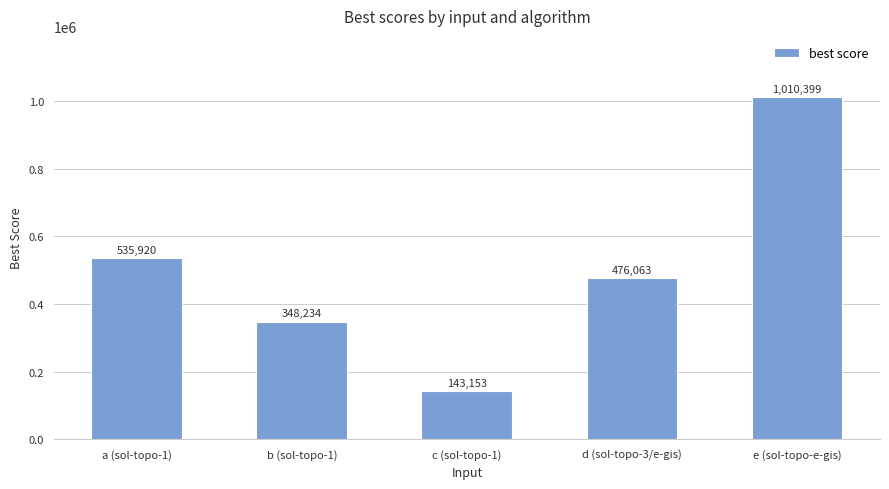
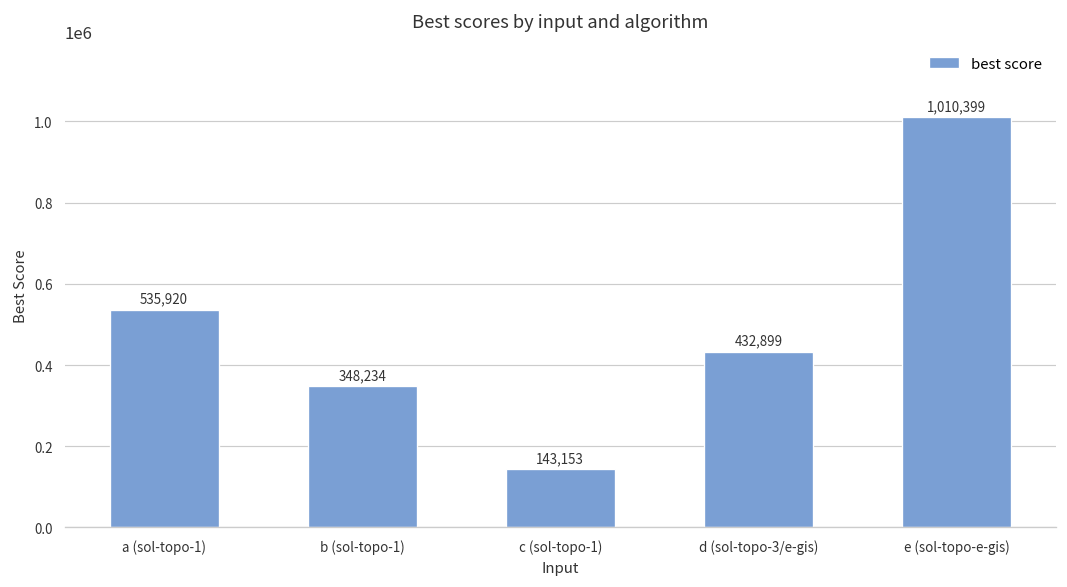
  {
    "a (sol-topo-1)": "535,920",
    "b (sol-topo-1)": "348,234",
    "c (sol-topo-1)": "143,153",
-   "d (sol-topo-3/e-gis)": "476,063",
+   "d (sol-topo-3/e-gis)": "432,899",
    "e (sol-topo-e-gis)": "1,010,399"
  }
